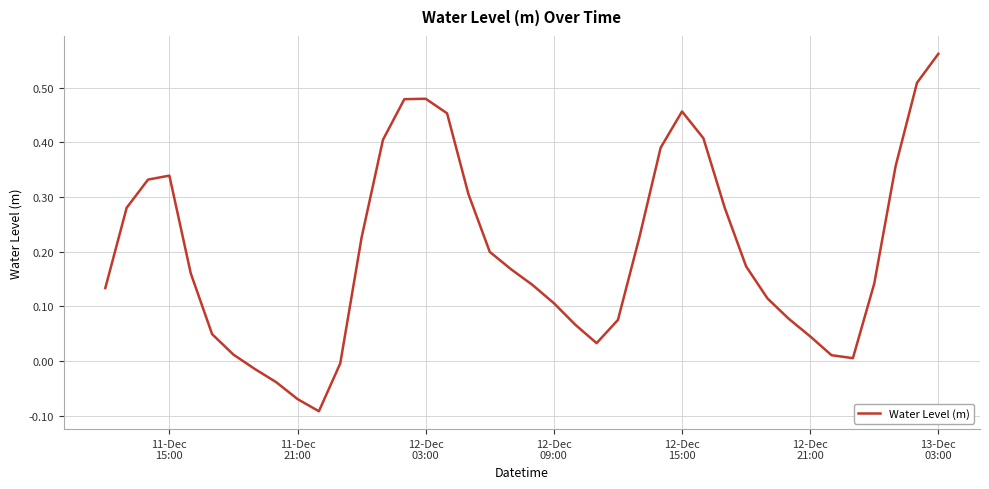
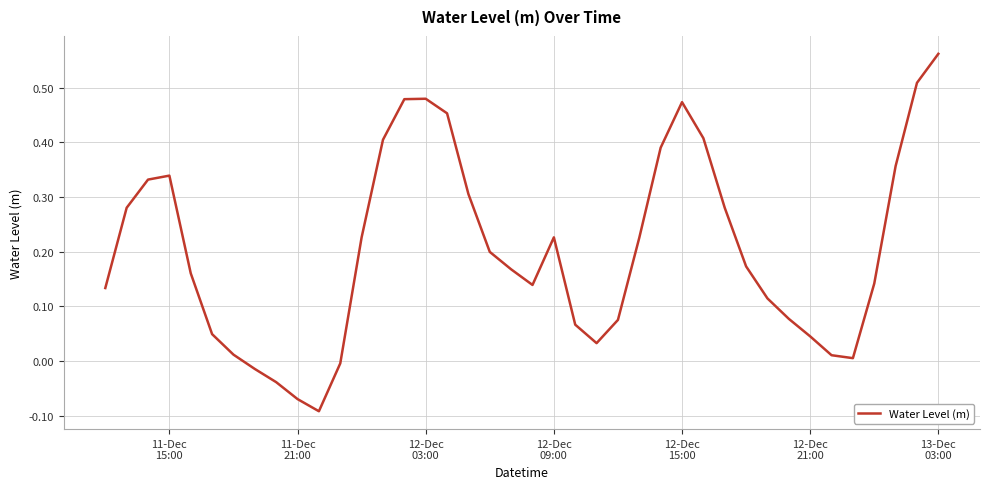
  {
    "11-Dec 15:00": 0.34,
    "11-Dec 21:00": -0.07,
    "12-Dec 03:00": 0.48,
-   "12-Dec 09:00": 0.11,
-   "12-Dec 15:00": 0.46,
+   "12-Dec 09:00": 0.23,
+   "12-Dec 15:00": 0.47,
    "12-Dec 21:00": 0.05,
    "13-Dec 03:00": 0.56
  }
